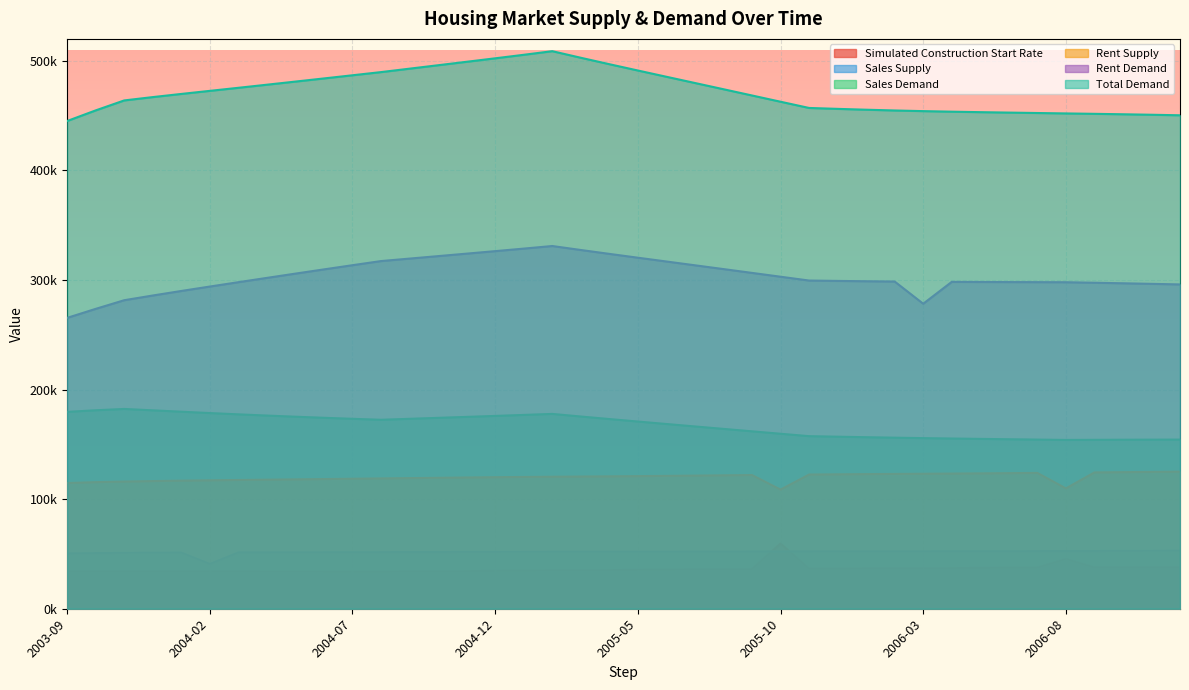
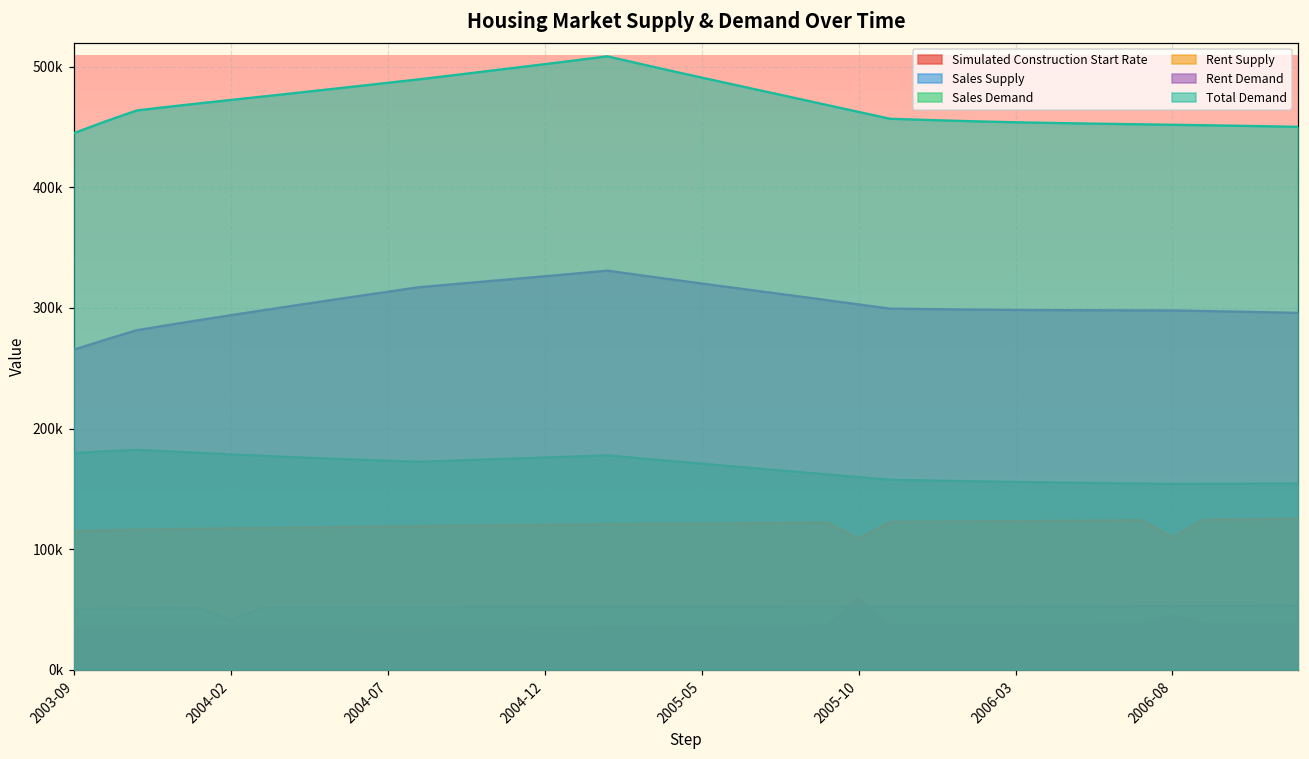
  {
    "Simulated Construction Start Rate": {
      "2003-09": 34000,
      "2004-02": 34000,
      "2004-07": 34000,
      "2004-12": 35000,
      "2005-05": 35000,
      "2005-10": 60000,
      "2006-03": 37000,
      "2006-08": 45000
    },
    "Sales Supply": {
      "2003-09": 50000,
      "2004-02": 41000,
      "2004-07": 52000,
      "2004-12": 52000,
      "2005-05": 52000,
      "2005-10": 52000,
      "2006-03": 52000,
      "2006-08": 53000
    },
    "Rent Supply": {
      "2003-09": 115000,
      "2004-02": 117000,
      "2004-07": 119000,
      "2004-12": 120000,
      "2005-05": 121000,
      "2005-10": 109000,
      "2006-03": 123000,
      "2006-08": 110000
    },
    "Rent Demand": {
      "2003-09": 265000,
      "2004-02": 294000,
      "2004-07": 313000,
      "2004-12": 326000,
      "2005-05": 320000,
      "2005-10": 303000,
-     "2006-03": 278000,
+     "2006-03": 298000,
      "2006-08": 298000
    }
  }
